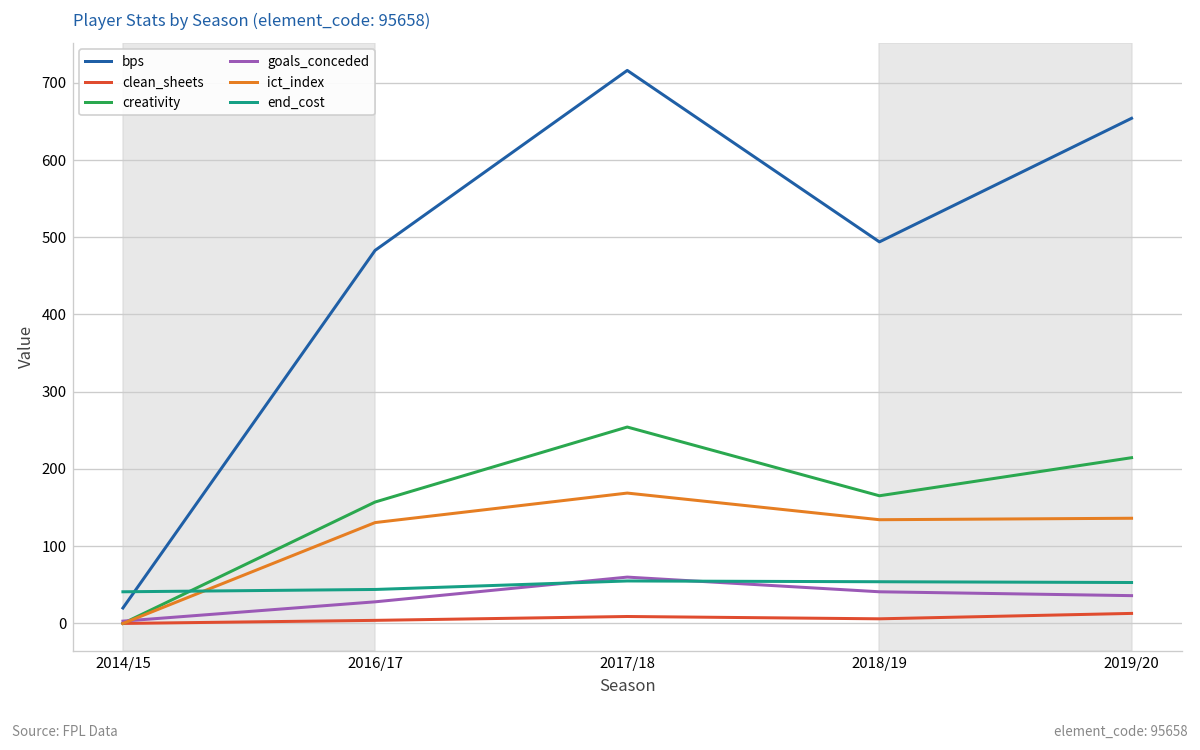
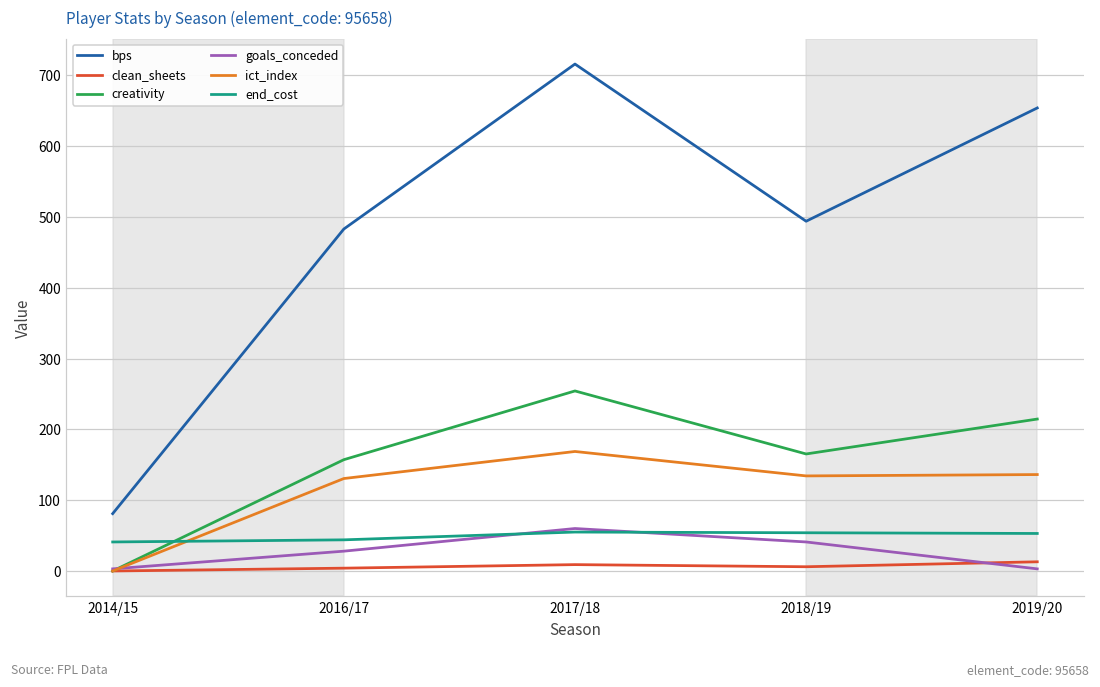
  {
    "bps": {
-     "2014/15": 20,
+     "2014/15": 80,
      "2016/17": 480,
      "2017/18": 720,
      "2018/19": 490,
      "2019/20": 650
    },
    "goals_conceded": {
      "2016/17": 30,
      "2017/18": 60,
      "2018/19": 40,
-     "2019/20": 40
+     "2019/20": 0
    }
  }
